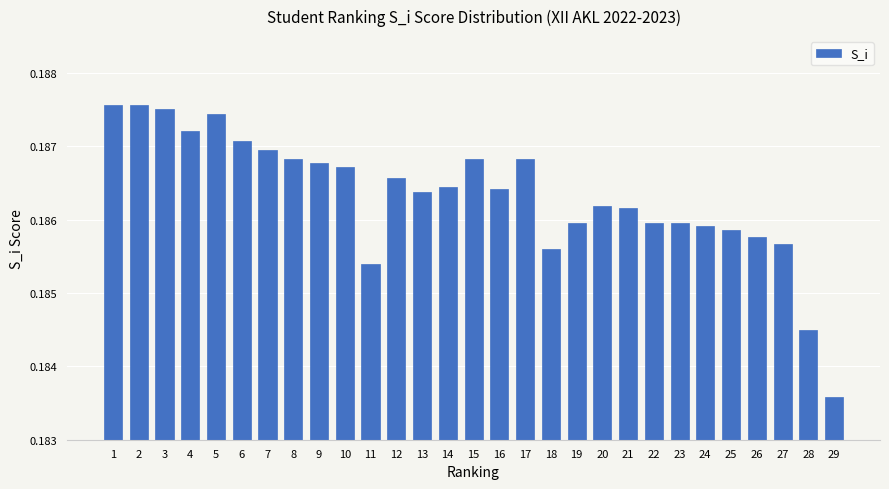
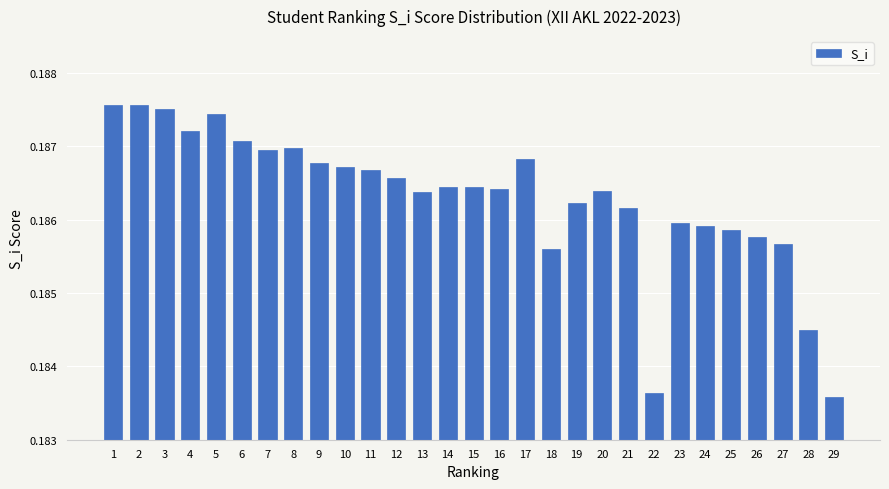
  {
    "1": 0.1876,
    "2": 0.1876,
    "3": 0.1875,
    "4": 0.1872,
    "5": 0.1874,
    "6": 0.1871,
    "7": 0.1869,
-   "8": 0.1868,
+   "8": 0.1870,
    "9": 0.1868,
    "10": 0.1867,
-   "11": 0.1854,
+   "11": 0.1867,
    "12": 0.1866,
    "13": 0.1864,
    "14": 0.1864,
-   "15": 0.1868,
+   "15": 0.1864,
    "16": 0.1864,
    "17": 0.1868,
    "18": 0.1856,
-   "19": 0.1860,
-   "20": 0.1862,
+   "19": 0.1862,
+   "20": 0.1864,
    "21": 0.1862,
-   "22": 0.1860,
+   "22": 0.1836,
    "23": 0.1859,
    "24": 0.1859,
    "25": 0.1859,
    "26": 0.1858,
    "27": 0.1857,
    "28": 0.1845,
    "29": 0.1836
  }
